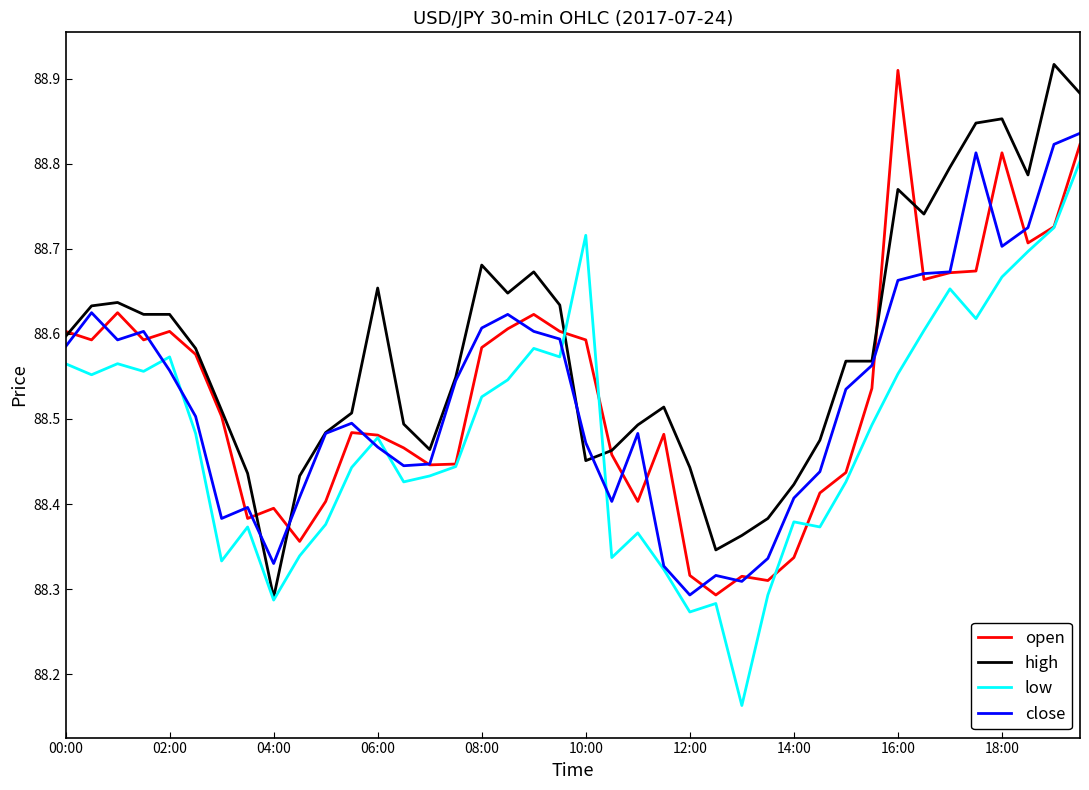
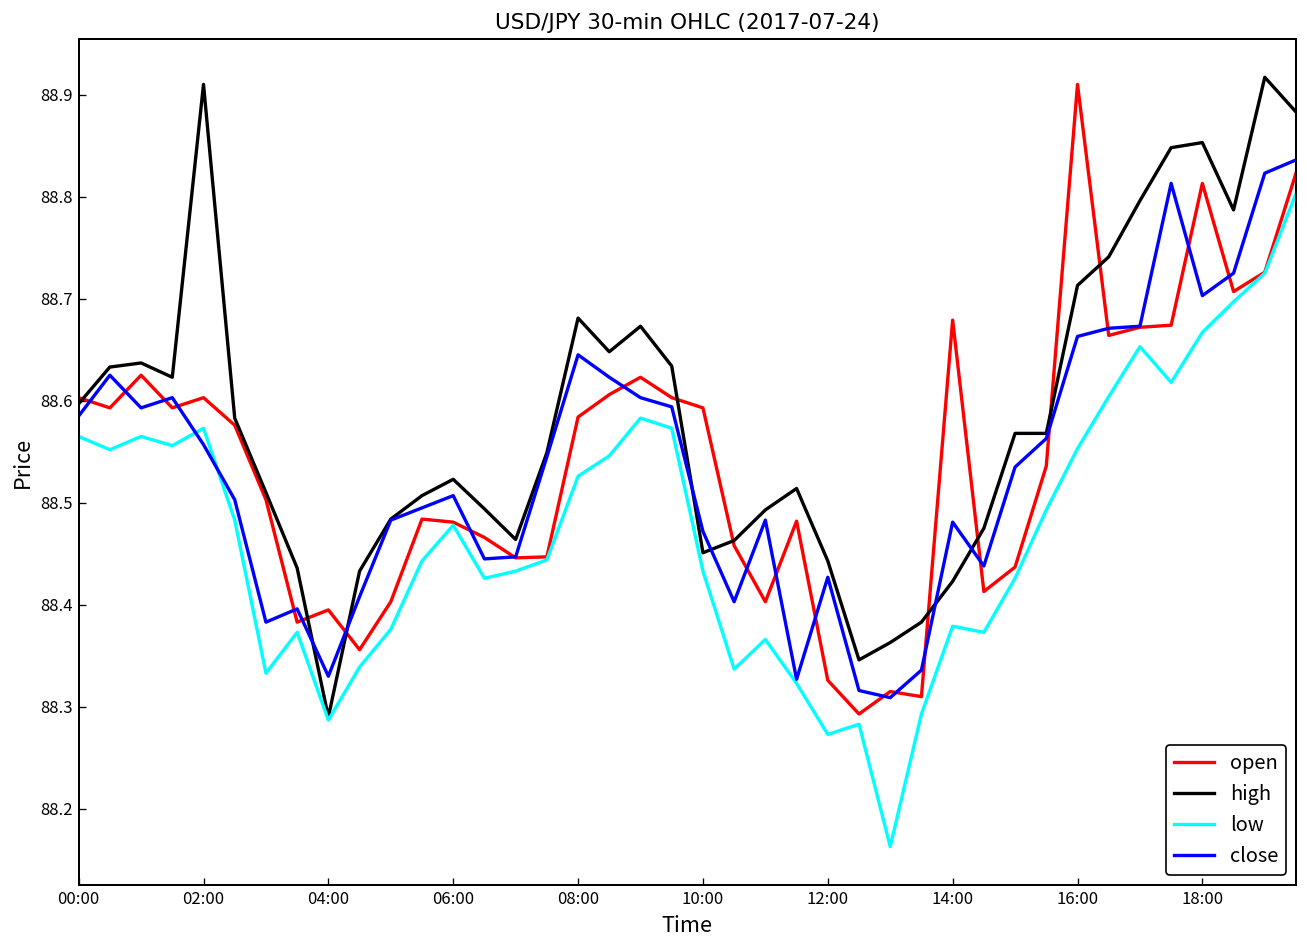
  {
    "open": {
      "00:00": 88.60,
      "02:00": 88.60,
      "04:00": 88.40,
      "06:00": 88.48,
      "08:00": 88.58,
      "10:00": 88.59,
-     "12:00": 88.32,
-     "14:00": 88.34,
+     "12:00": 88.33,
+     "14:00": 88.68,
      "16:00": 88.91,
      "18:00": 88.81
    },
    "high": {
      "00:00": 88.60,
-     "02:00": 88.62,
+     "02:00": 88.91,
      "04:00": 88.29,
-     "06:00": 88.65,
+     "06:00": 88.52,
      "08:00": 88.68,
      "10:00": 88.45,
      "12:00": 88.44,
      "14:00": 88.42,
-     "16:00": 88.77,
+     "16:00": 88.71,
      "18:00": 88.85
    },
    "low": {
      "00:00": 88.57,
      "02:00": 88.57,
      "04:00": 88.29,
      "06:00": 88.48,
      "08:00": 88.53,
-     "10:00": 88.72,
+     "10:00": 88.43,
      "12:00": 88.27,
      "14:00": 88.38,
      "16:00": 88.55,
      "18:00": 88.67
    },
    "close": {
      "00:00": 88.59,
      "02:00": 88.56,
      "04:00": 88.33,
-     "06:00": 88.47,
-     "08:00": 88.61,
+     "06:00": 88.51,
+     "08:00": 88.65,
      "10:00": 88.47,
-     "12:00": 88.29,
-     "14:00": 88.41,
+     "12:00": 88.43,
+     "14:00": 88.48,
      "16:00": 88.66,
      "18:00": 88.70
    }
  }
